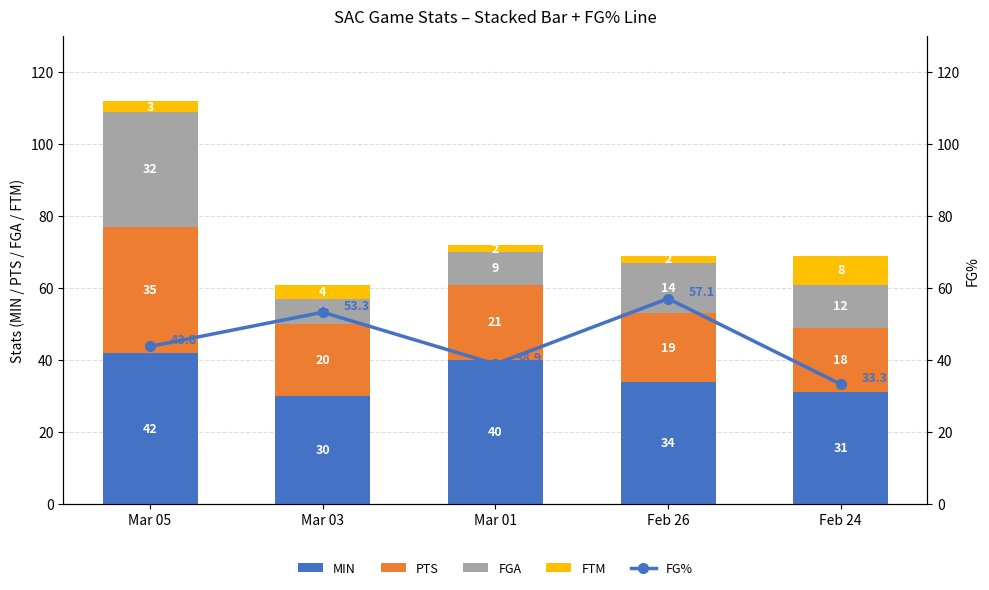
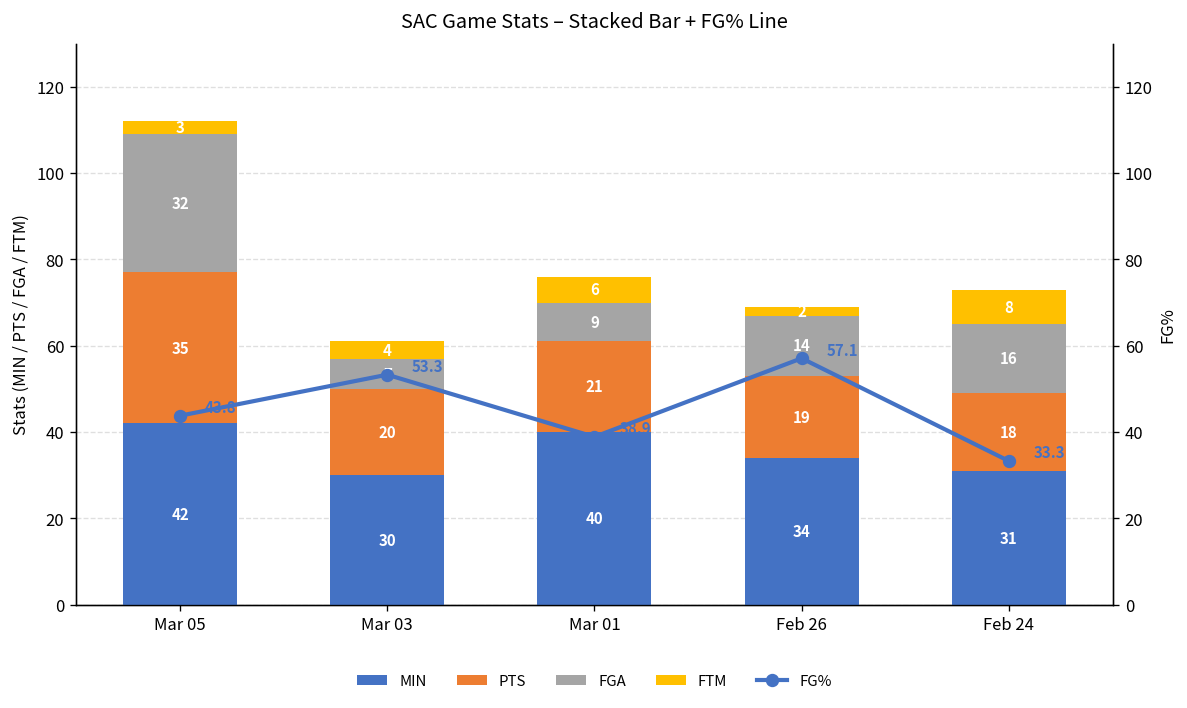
  {
    "PTS": {
      "Mar 05": 35,
      "Mar 03": 20,
      "Mar 01": 21,
      "Feb 26": 19,
      "Feb 24": 18
    },
    "FGA": {
      "Mar 05": 32,
      "Mar 01": 9,
      "Feb 26": 14,
-     "Feb 24": 12
+     "Feb 24": 16
    },
    "FTM": {
      "Mar 05": 3,
      "Mar 03": 4,
-     "Mar 01": 2,
+     "Mar 01": 6,
      "Feb 26": 2,
      "Feb 24": 8
    }
  }
